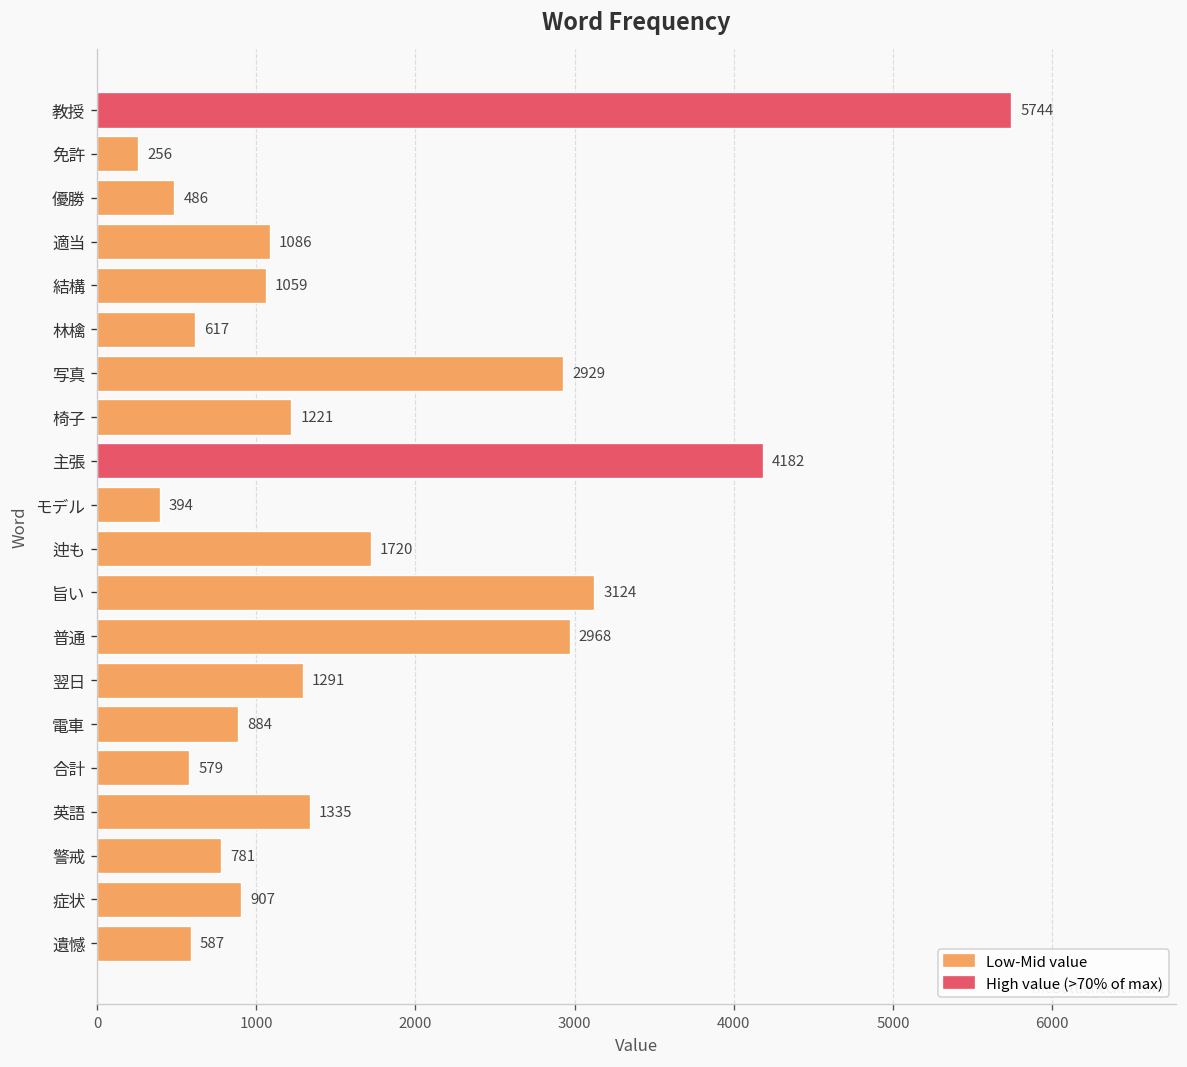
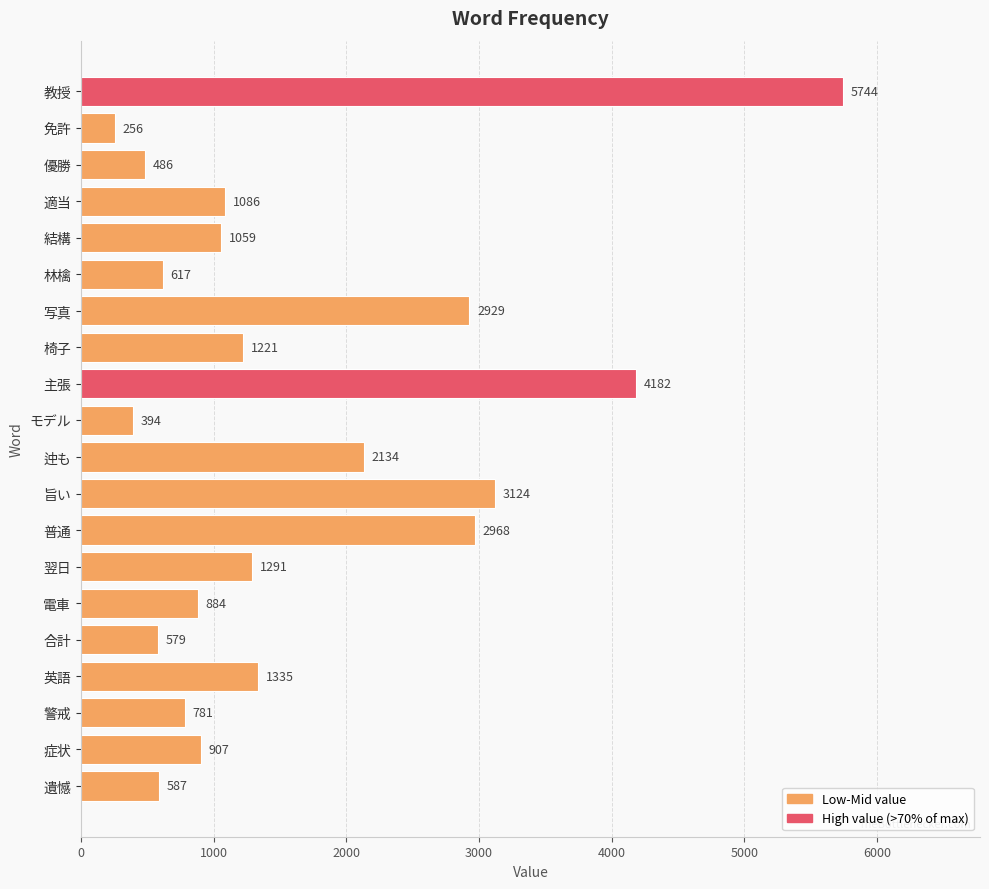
  {
    "教授": 5744,
    "免許": 256,
    "優勝": 486,
    "適当": 1086,
    "結構": 1059,
    "林檎": 617,
    "写真": 2929,
    "椅子": 1221,
    "主張": 4182,
    "モデル": 394,
-   "迚も": 1720,
+   "迚も": 2134,
    "旨い": 3124,
    "普通": 2968,
    "翌日": 1291,
    "電車": 884,
    "合計": 579,
    "英語": 1335,
    "警戒": 781,
    "症状": 907,
    "遺憾": 587
  }
